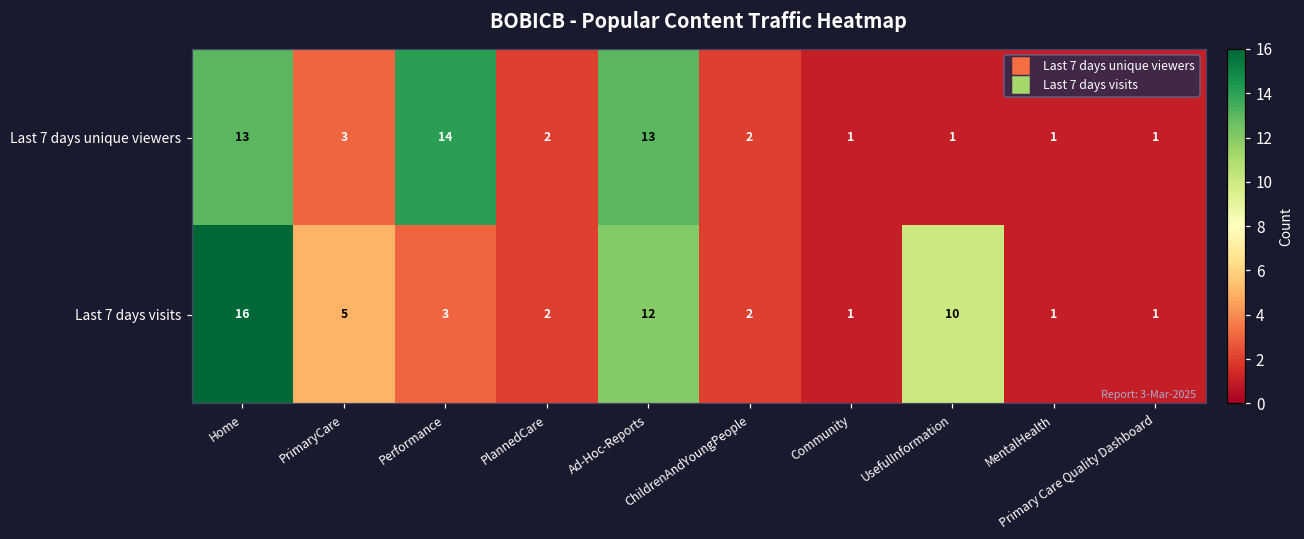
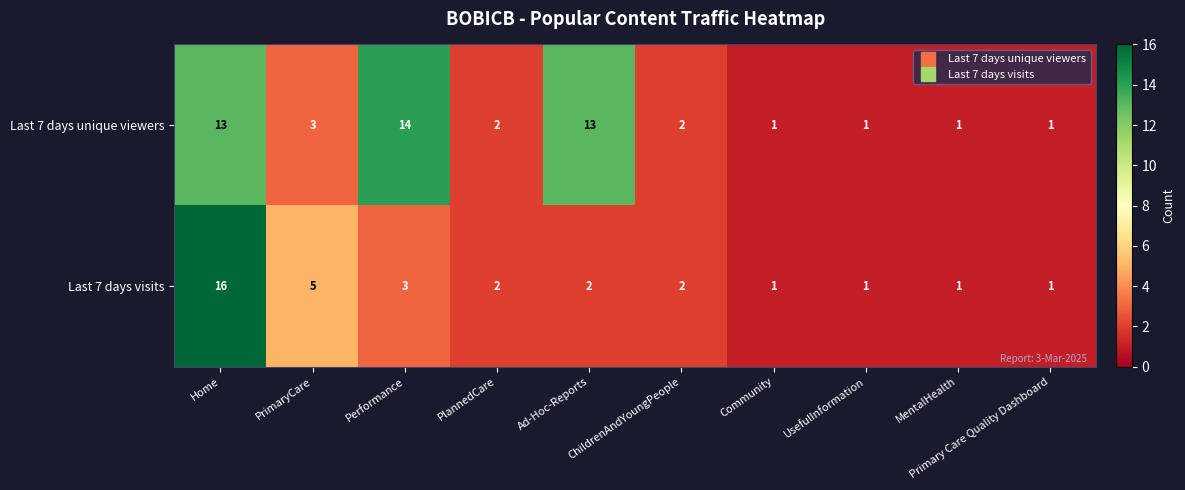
  {
    "Last 7 days unique viewers": {
      "Home": 13,
      "PrimaryCare": 3,
      "Performance": 14,
      "PlannedCare": 2,
      "Ad-Hoc-Reports": 13,
      "ChildrenAndYoungPeople": 2,
      "Community": 1,
      "UsefulInformation": 1,
      "MentalHealth": 1,
      "Primary Care Quality Dashboard": 1
    },
    "Last 7 days visits": {
      "Home": 16,
      "PrimaryCare": 5,
      "Performance": 3,
      "PlannedCare": 2,
-     "Ad-Hoc-Reports": 12,
+     "Ad-Hoc-Reports": 2,
      "ChildrenAndYoungPeople": 2,
      "Community": 1,
-     "UsefulInformation": 10,
+     "UsefulInformation": 1,
      "MentalHealth": 1
    }
  }
